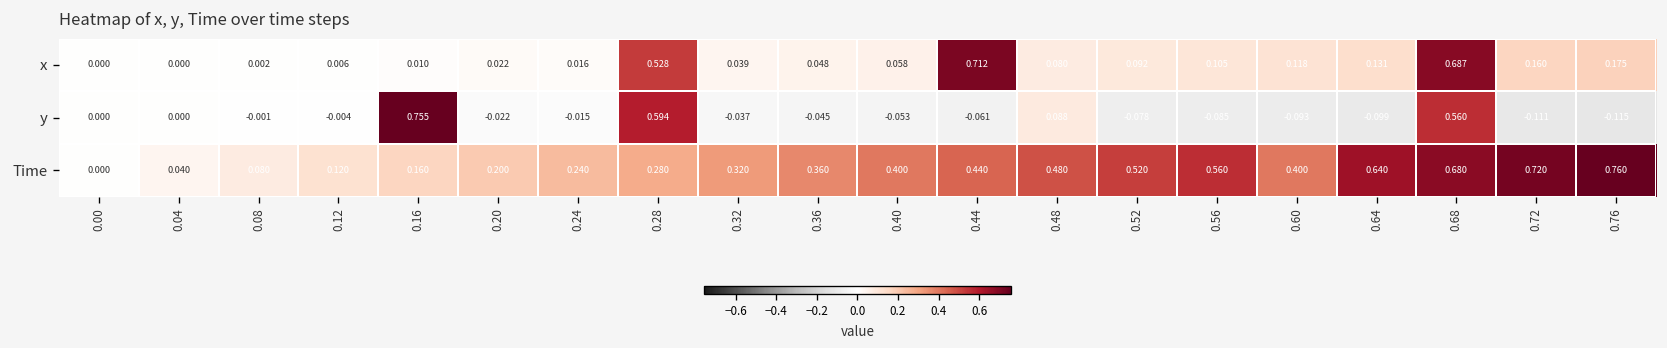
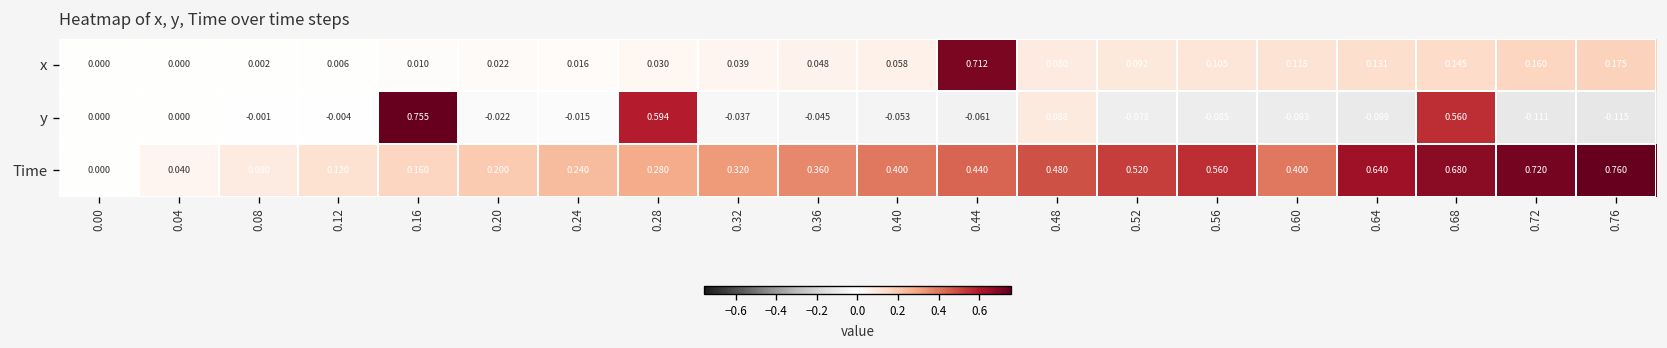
  {
    "x": {
      "0.00": 0.000,
      "0.04": 0.000,
      "0.08": 0.002,
      "0.12": 0.006,
      "0.16": 0.010,
      "0.20": 0.022,
      "0.24": 0.016,
-     "0.28": 0.528,
+     "0.28": 0.030,
      "0.32": 0.039,
      "0.36": 0.048,
      "0.40": 0.058,
      "0.44": 0.712,
      "0.64": 0.131,
-     "0.68": 0.687,
+     "0.68": 0.145,
      "0.72": 0.160,
      "0.76": 0.175
    },
    "y": {
      "0.00": 0.000,
      "0.04": 0.000,
      "0.08": -0.001,
      "0.12": -0.004,
      "0.16": 0.755,
      "0.20": -0.022,
      "0.24": -0.015,
      "0.28": 0.594,
      "0.32": -0.037,
      "0.36": -0.045,
      "0.40": -0.053,
      "0.44": -0.061,
      "0.68": 0.560
    },
    "Time": {
      "0.00": 0.000,
      "0.04": 0.040,
      "0.16": 0.160,
      "0.20": 0.200,
      "0.24": 0.240,
      "0.28": 0.280,
      "0.32": 0.320,
      "0.36": 0.360,
      "0.40": 0.400,
      "0.44": 0.440,
      "0.48": 0.480,
      "0.52": 0.520,
      "0.56": 0.560,
      "0.60": 0.400,
      "0.64": 0.640,
      "0.68": 0.680,
      "0.72": 0.720,
      "0.76": 0.760
    }
  }
